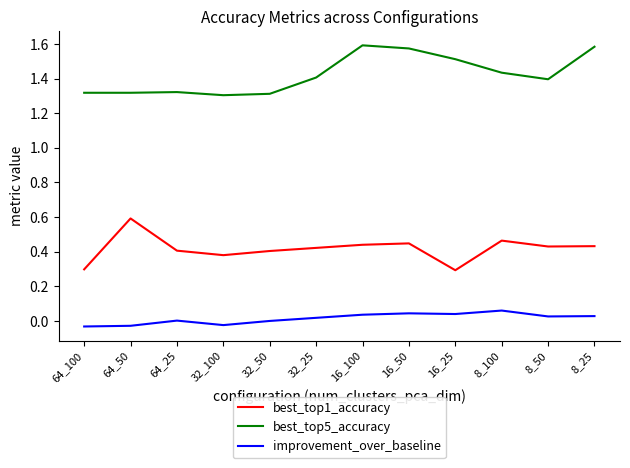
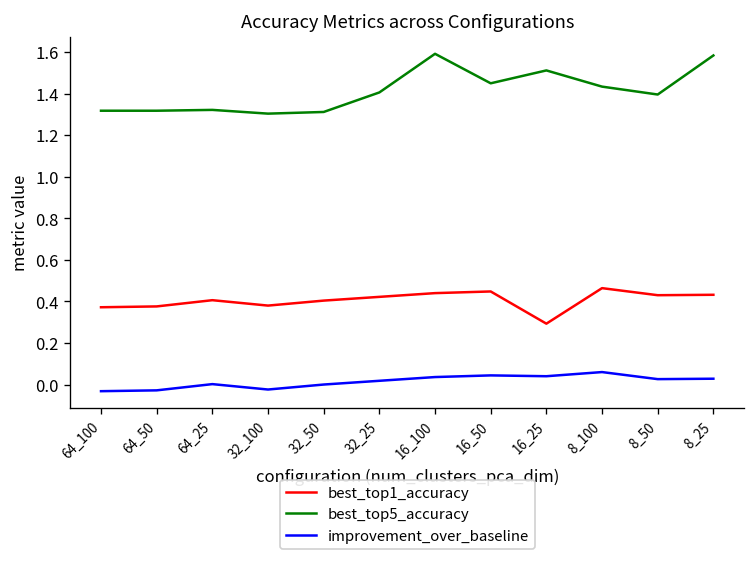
  {
    "best_top1_accuracy": {
-     "64_100": 0.30,
-     "64_50": 0.59,
+     "64_100": 0.37,
+     "64_50": 0.38,
      "64_25": 0.41,
      "32_100": 0.38,
      "32_50": 0.40,
      "32_25": 0.42,
      "16_100": 0.44,
      "16_50": 0.45,
      "16_25": 0.29,
      "8_100": 0.46,
      "8_50": 0.43,
      "8_25": 0.43
    },
    "best_top5_accuracy": {
      "64_100": 1.32,
      "64_50": 1.32,
      "64_25": 1.32,
      "32_100": 1.30,
      "32_50": 1.31,
      "32_25": 1.41,
      "16_100": 1.59,
-     "16_50": 1.57,
+     "16_50": 1.45,
      "16_25": 1.51,
      "8_100": 1.43,
      "8_50": 1.40,
      "8_25": 1.58
    },
    "improvement_over_baseline": {
      "64_100": -0.03,
      "64_50": -0.03,
      "64_25": 0.00,
      "32_100": -0.02,
      "32_50": 0.00,
      "32_25": 0.02,
      "16_100": 0.04,
      "16_50": 0.04,
      "16_25": 0.04,
      "8_100": 0.06,
      "8_50": 0.03,
      "8_25": 0.03
    }
  }
